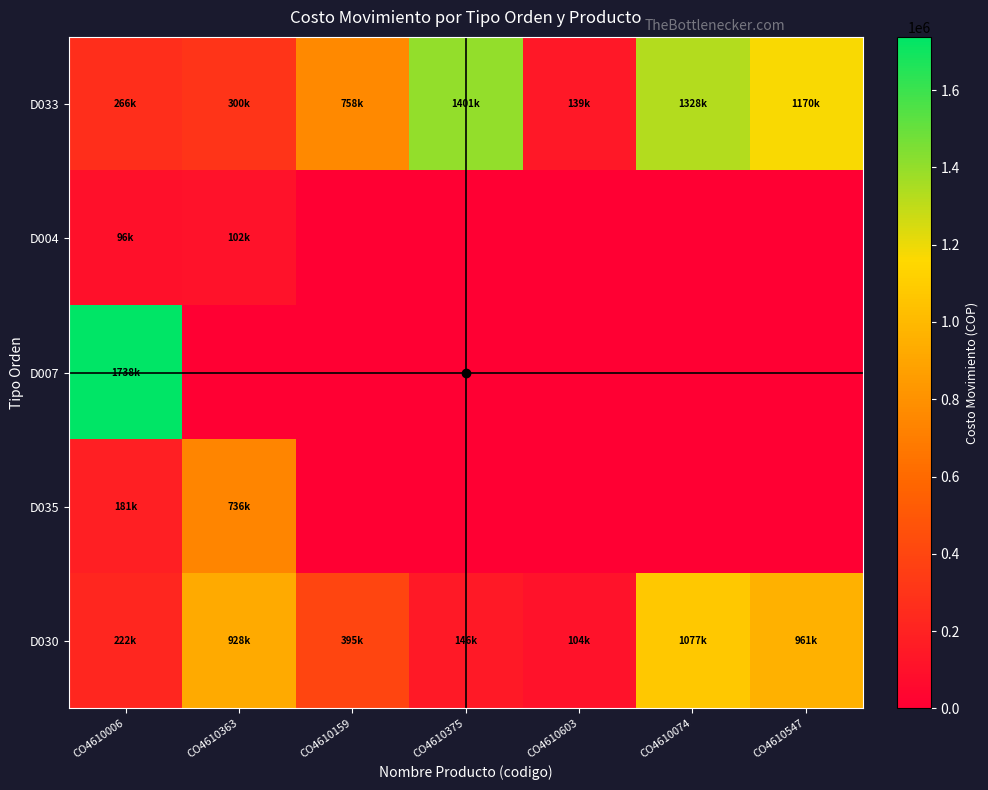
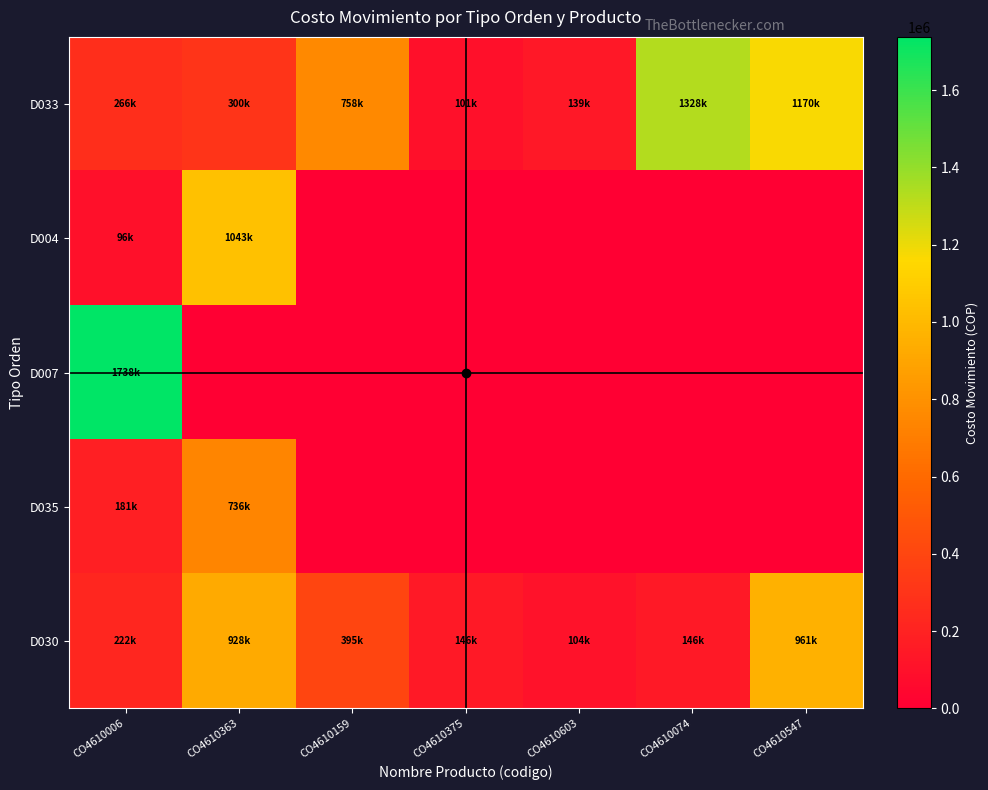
  {
    "D033": {
      "CO4610006": "266k",
      "CO4610363": "300k",
      "CO4610159": "758k",
-     "CO4610375": "1401k",
+     "CO4610375": "101k",
      "CO4610603": "139k",
      "CO4610074": "1328k",
      "CO4610547": "1170k"
    },
    "D004": {
      "CO4610006": "96k",
-     "CO4610363": "102k"
+     "CO4610363": "1043k"
    },
    "D007": {
      "CO4610006": "1738k"
    },
    "D035": {
      "CO4610006": "181k",
      "CO4610363": "736k"
    },
    "D030": {
      "CO4610006": "222k",
      "CO4610363": "928k",
      "CO4610159": "395k",
      "CO4610375": "146k",
      "CO4610603": "104k",
-     "CO4610074": "1077k",
+     "CO4610074": "146k",
      "CO4610547": "961k"
    }
  }
